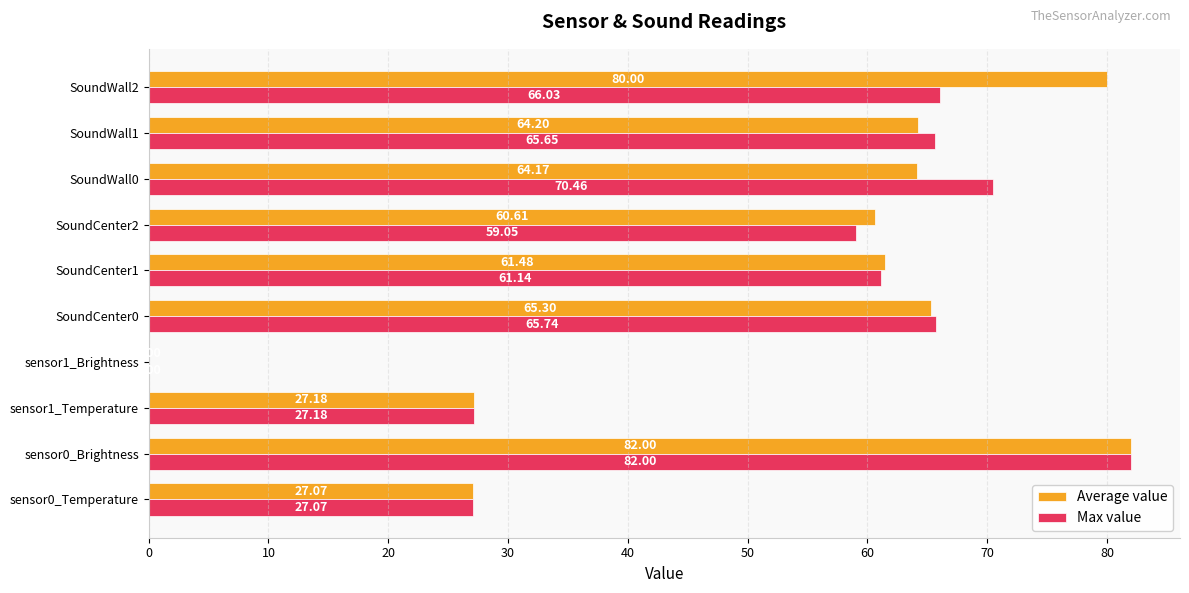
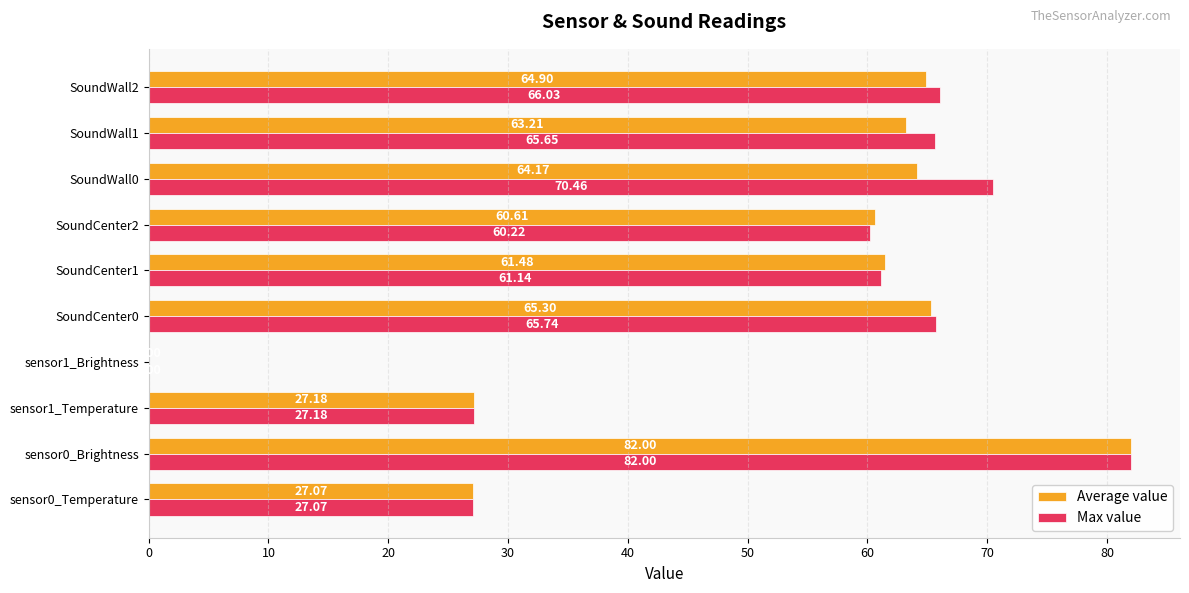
  {
    "Average value": {
-     "SoundWall2": 80.00,
-     "SoundWall1": 64.20,
+     "SoundWall2": 64.90,
+     "SoundWall1": 63.21,
      "SoundWall0": 64.17,
      "SoundCenter2": 60.61,
      "SoundCenter1": 61.48,
      "SoundCenter0": 65.30,
      "sensor1_Temperature": 27.18,
      "sensor0_Brightness": 82.00,
      "sensor0_Temperature": 27.07
    },
    "Max value": {
      "SoundWall2": 66.03,
      "SoundWall1": 65.65,
      "SoundWall0": 70.46,
-     "SoundCenter2": 59.05,
+     "SoundCenter2": 60.22,
      "SoundCenter1": 61.14,
      "SoundCenter0": 65.74,
      "sensor1_Temperature": 27.18,
      "sensor0_Brightness": 82.00,
      "sensor0_Temperature": 27.07
    }
  }
